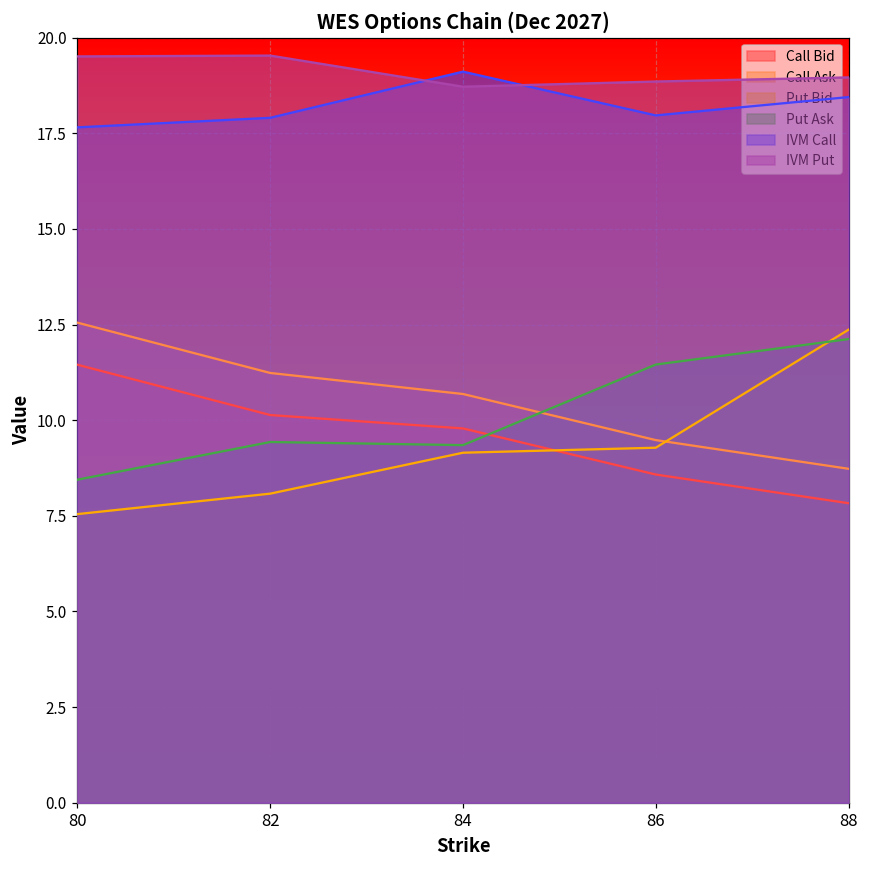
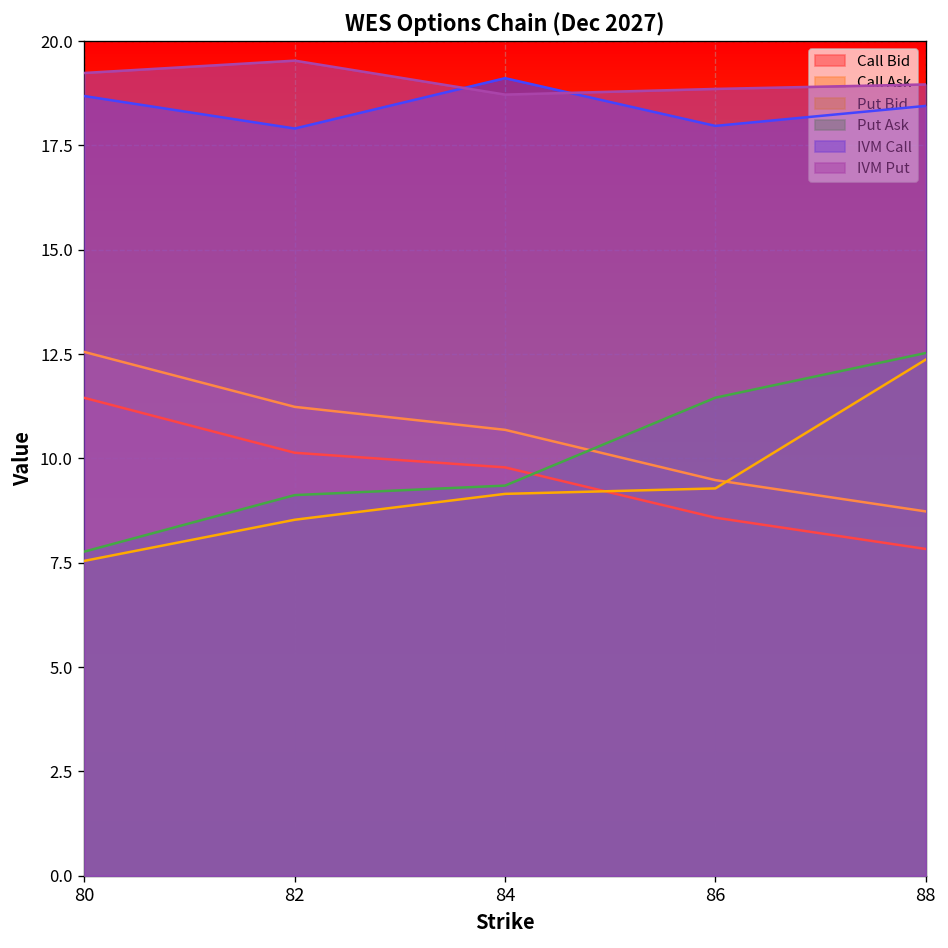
  {
    "Put Bid": {
      "80": 7.5,
-     "82": 8.1,
+     "82": 8.5,
      "84": 9.1,
      "86": 9.3,
      "88": 12.4
    },
    "Put Ask": {
-     "80": 8.4,
-     "82": 9.4,
+     "80": 7.8,
+     "82": 9.1,
      "84": 9.3,
      "86": 11.5,
-     "88": 12.1
+     "88": 12.5
    },
    "IVM Call": {
-     "80": 17.7,
+     "80": 18.7,
      "82": 17.9,
      "84": 19.1,
      "86": 18.0,
      "88": 18.4
    },
    "IVM Put": {
-     "80": 19.5,
+     "80": 19.2,
      "82": 19.5,
      "84": 18.7,
      "86": 18.9,
      "88": 19.0
    }
  }
